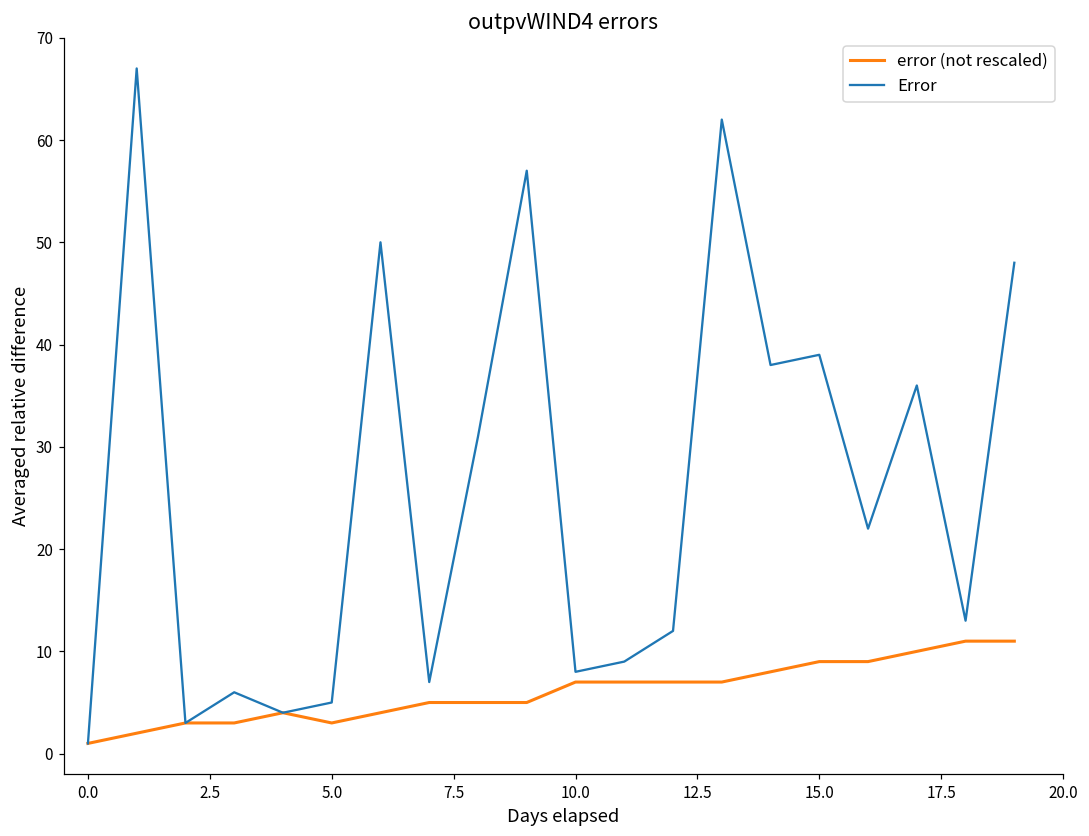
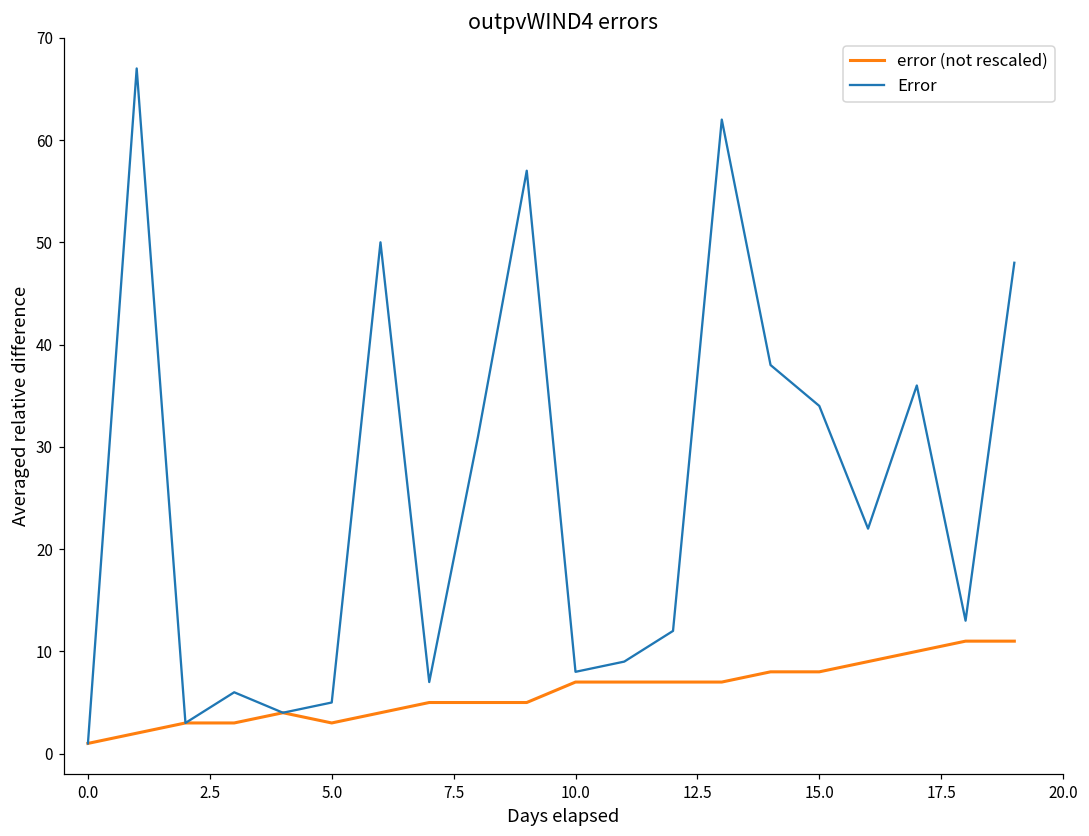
  {
    "error (not rescaled)": {
      "5.0": 3,
      "10.0": 7,
-     "15.0": 9
+     "15.0": 8
    },
    "Error": {
      "5.0": 5,
      "10.0": 8,
-     "15.0": 39
+     "15.0": 34
    }
  }
